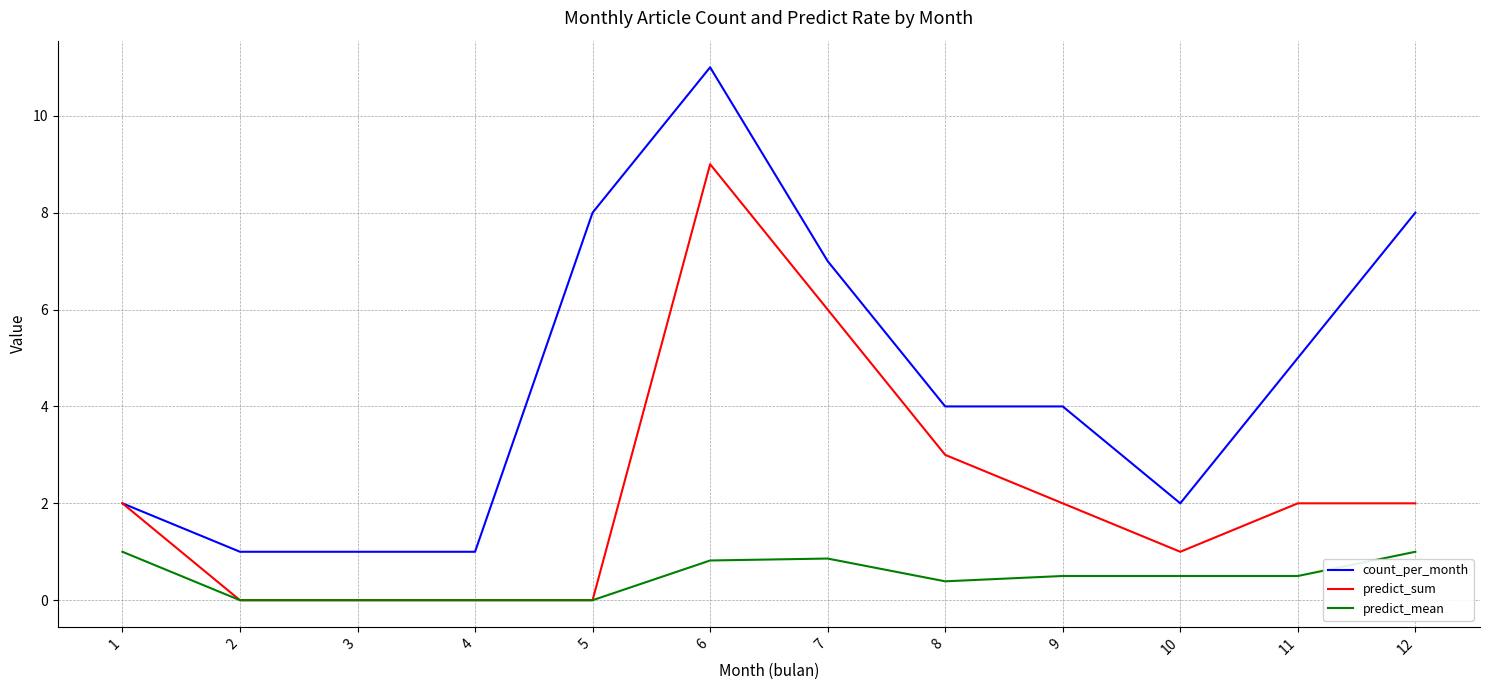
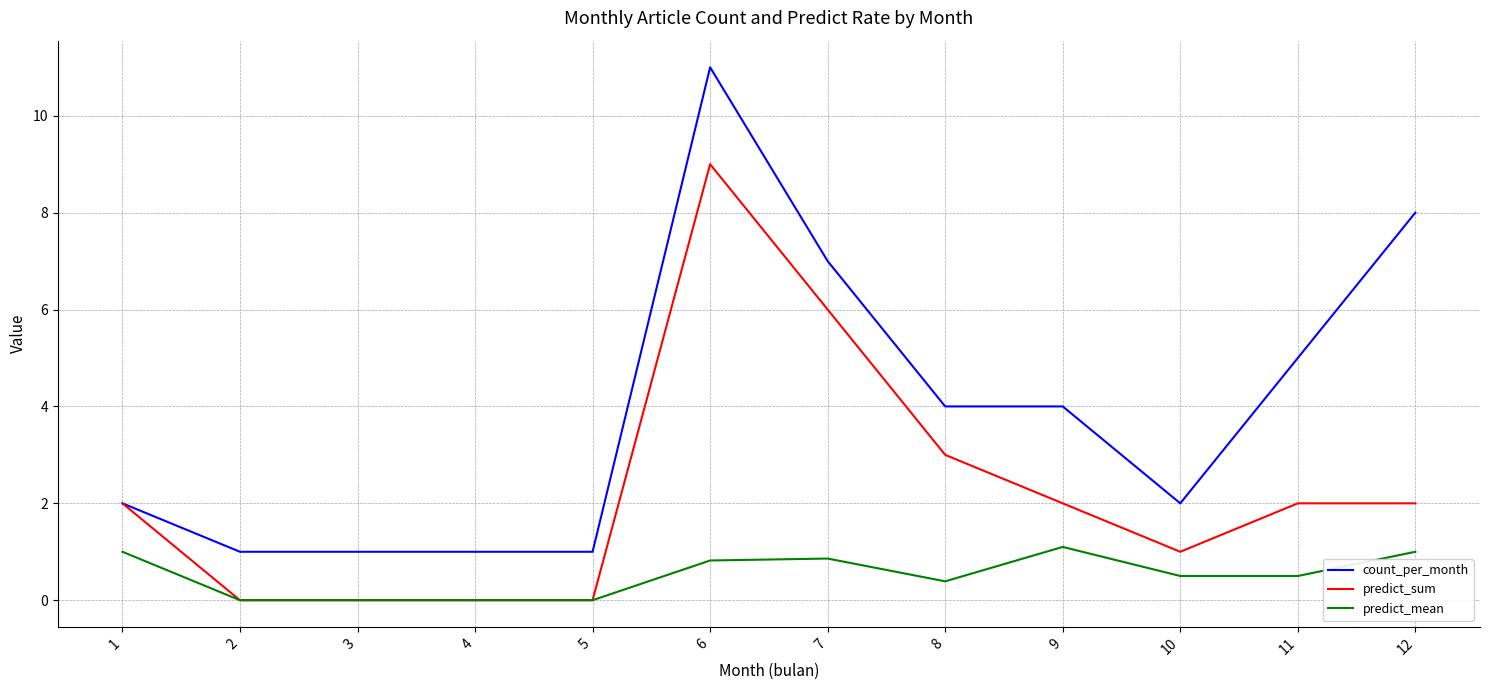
  {
    "count_per_month": {
      "2": 1,
      "3": 1,
      "4": 1,
-     "5": 8,
+     "5": 1,
      "6": 11,
      "7": 7,
      "8": 4,
      "9": 4,
      "10": 2,
      "11": 5,
      "12": 8
    },
    "predict_sum": {
      "6": 9.0,
      "7": 6.0,
      "8": 3.0,
      "9": 2.0,
      "10": 1.0,
      "11": 2.0,
      "12": 2.0
    },
    "predict_mean": {
      "1": 1.0,
      "6": 0.8,
      "7": 0.9,
      "8": 0.4,
-     "9": 0.5,
+     "9": 1.1,
      "10": 0.5,
      "11": 0.5,
      "12": 1.0
    }
  }
